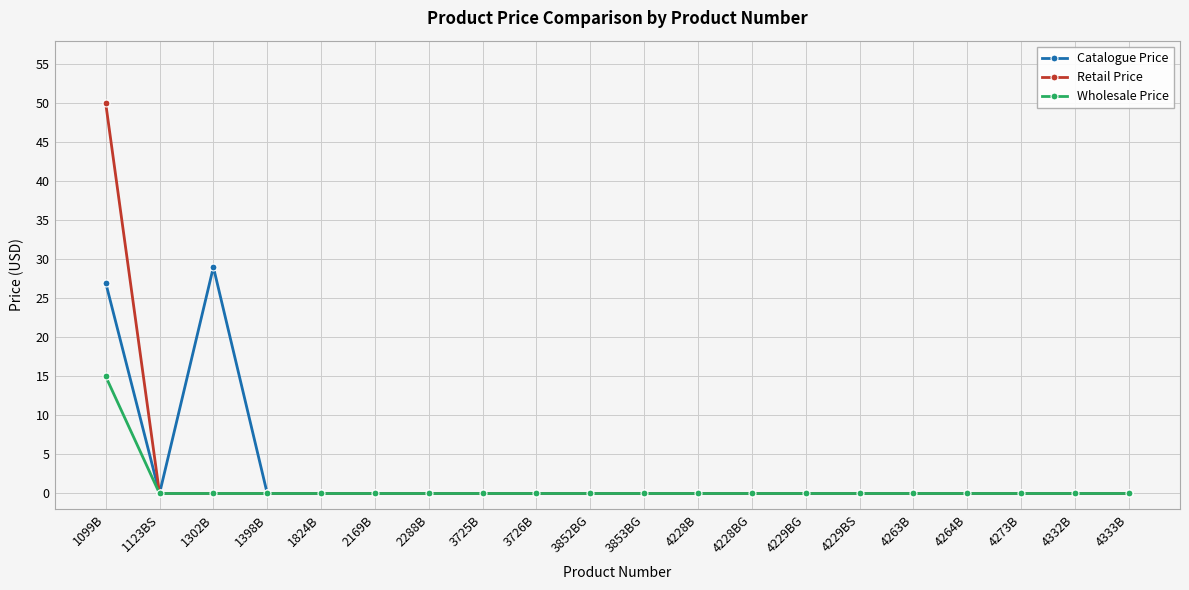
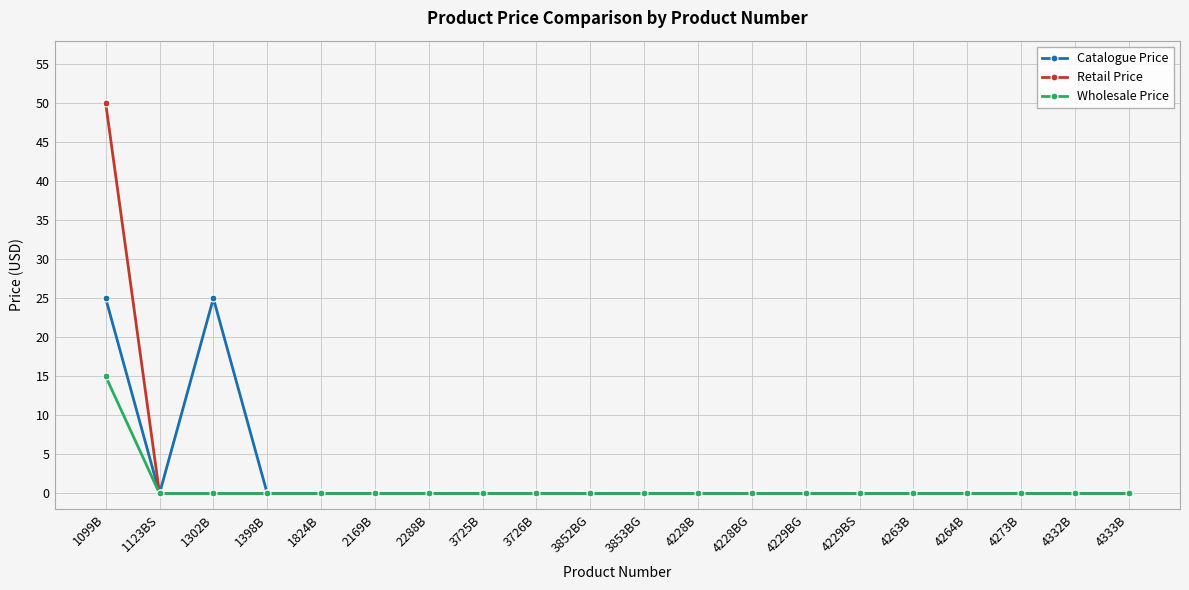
  {
    "Catalogue Price": {
-     "1099B": 27,
-     "1302B": 29
+     "1099B": 25,
+     "1302B": 25
    },
    "Retail Price": {
      "1099B": 50
    },
    "Wholesale Price": {
      "1099B": 15
    }
  }
